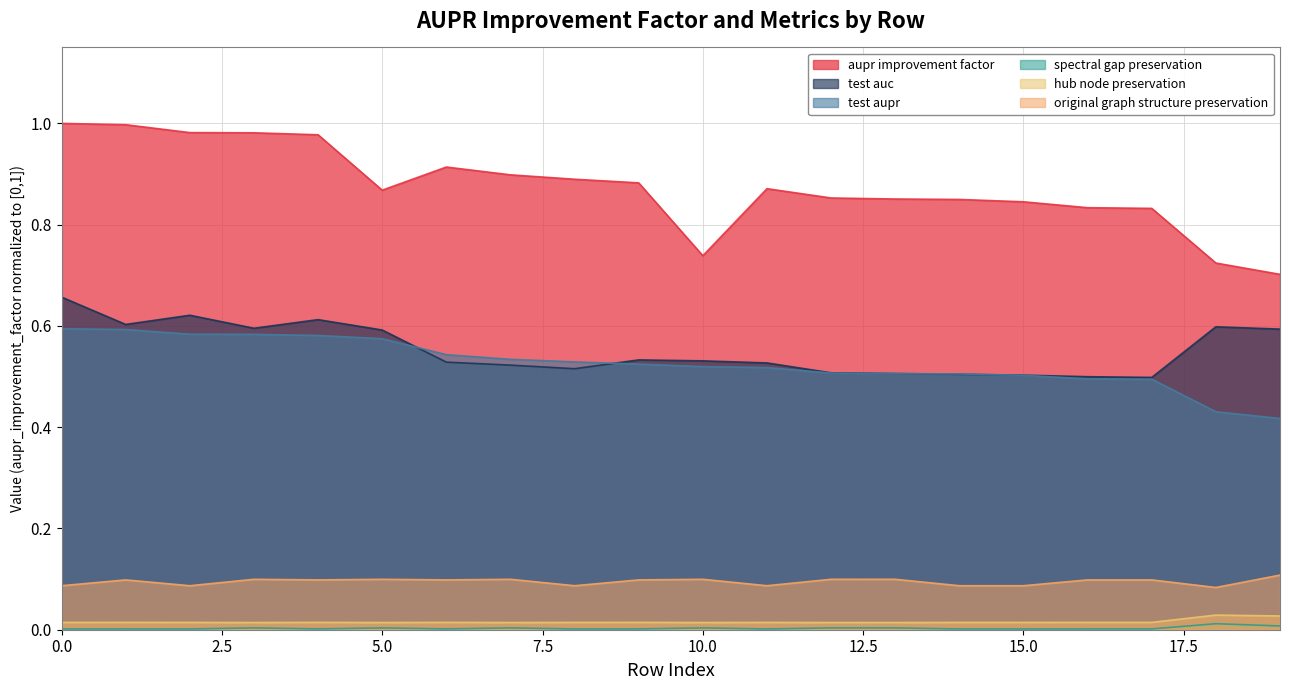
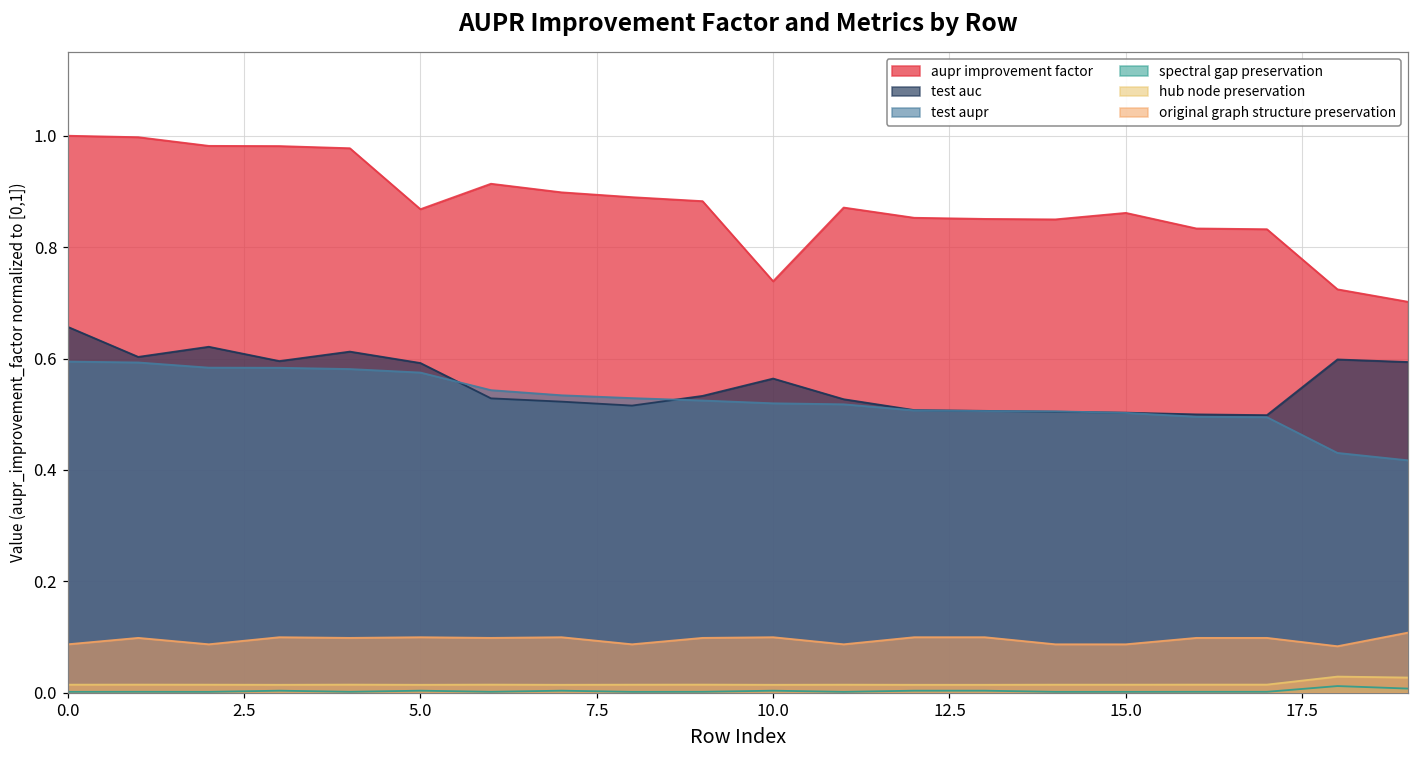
  {
    "aupr improvement factor": {
      "0.0": 1.00,
      "5.0": 0.87,
      "10.0": 0.74,
-     "15.0": 0.85
+     "15.0": 0.86
    },
    "test auc": {
      "0.0": 0.66,
      "5.0": 0.59,
-     "10.0": 0.53
+     "10.0": 0.56
    }
  }
